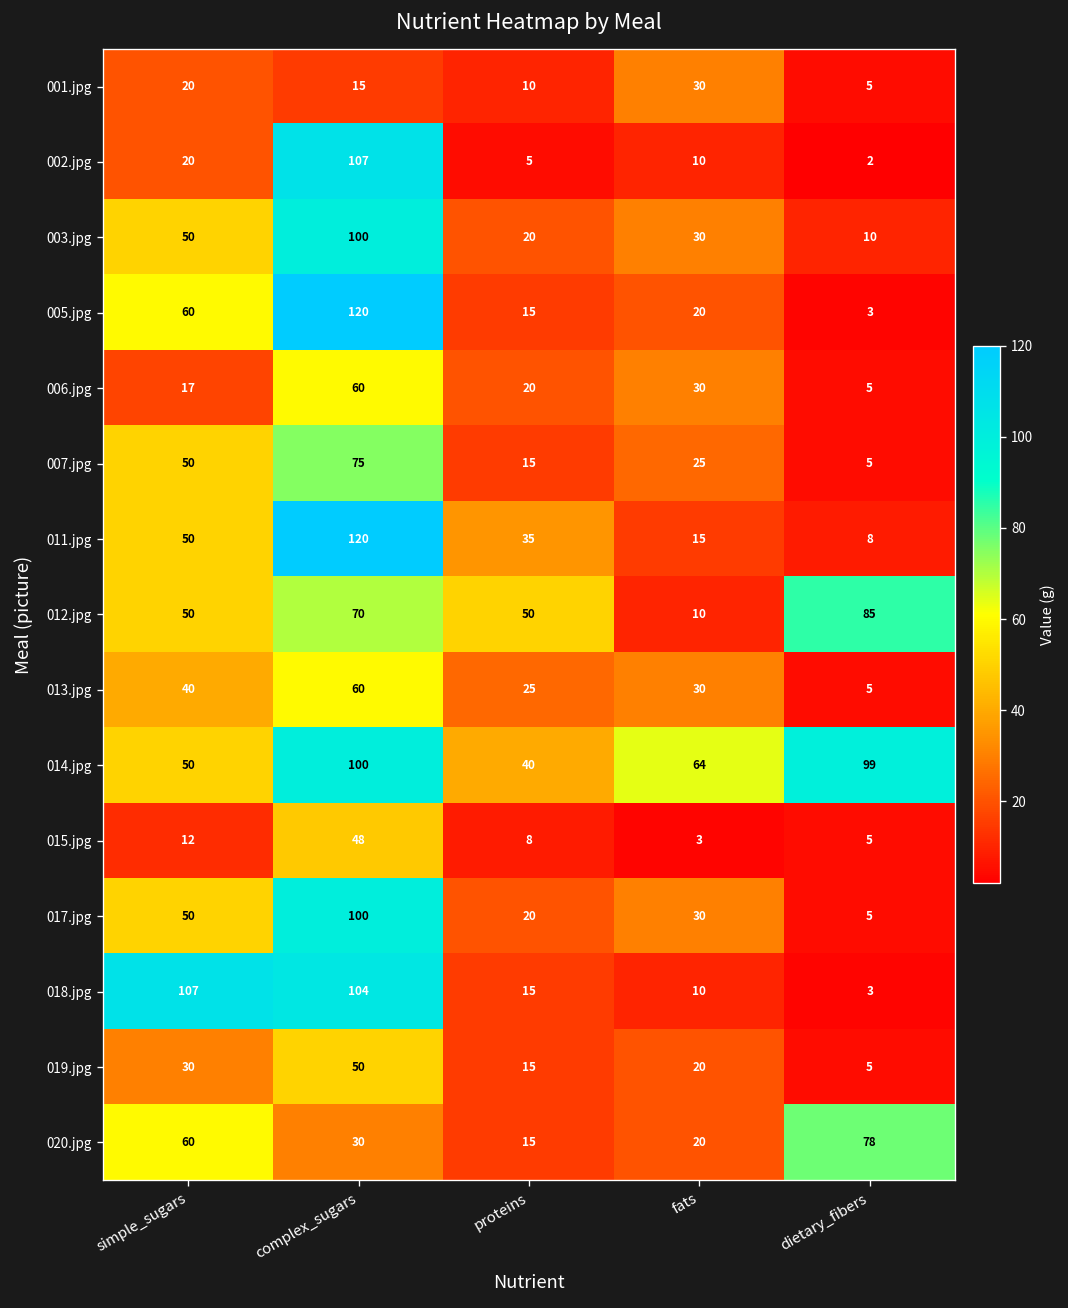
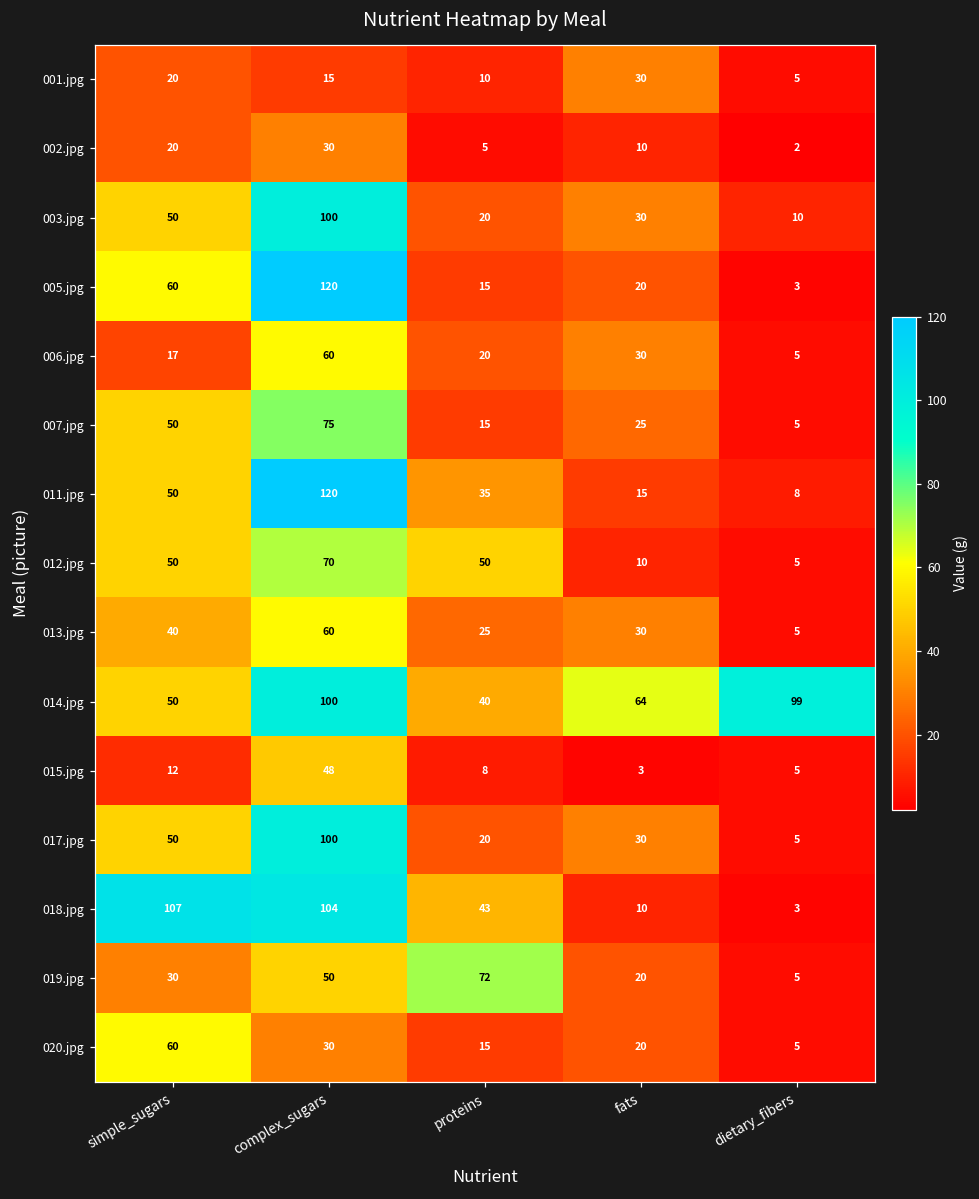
  {
    "001.jpg": {
      "simple_sugars": 20,
      "complex_sugars": 15,
      "proteins": 10,
      "fats": 30,
      "dietary_fibers": 5
    },
    "002.jpg": {
      "simple_sugars": 20,
-     "complex_sugars": 107,
+     "complex_sugars": 30,
      "proteins": 5,
      "fats": 10,
      "dietary_fibers": 2
    },
    "003.jpg": {
      "simple_sugars": 50,
      "complex_sugars": 100,
      "proteins": 20,
      "fats": 30,
      "dietary_fibers": 10
    },
    "005.jpg": {
      "simple_sugars": 60,
      "complex_sugars": 120,
      "proteins": 15,
      "fats": 20,
      "dietary_fibers": 3
    },
    "006.jpg": {
      "simple_sugars": 17,
      "complex_sugars": 60,
      "proteins": 20,
      "fats": 30,
      "dietary_fibers": 5
    },
    "007.jpg": {
      "simple_sugars": 50,
      "complex_sugars": 75,
      "proteins": 15,
      "fats": 25,
      "dietary_fibers": 5
    },
    "011.jpg": {
      "simple_sugars": 50,
      "complex_sugars": 120,
      "proteins": 35,
      "fats": 15,
      "dietary_fibers": 8
    },
    "012.jpg": {
      "simple_sugars": 50,
      "complex_sugars": 70,
      "proteins": 50,
      "fats": 10,
-     "dietary_fibers": 85
+     "dietary_fibers": 5
    },
    "013.jpg": {
      "simple_sugars": 40,
      "complex_sugars": 60,
      "proteins": 25,
      "fats": 30,
      "dietary_fibers": 5
    },
    "014.jpg": {
      "simple_sugars": 50,
      "complex_sugars": 100,
      "proteins": 40,
      "fats": 64,
      "dietary_fibers": 99
    },
    "015.jpg": {
      "simple_sugars": 12,
      "complex_sugars": 48,
      "proteins": 8,
      "fats": 3,
      "dietary_fibers": 5
    },
    "017.jpg": {
      "simple_sugars": 50,
      "complex_sugars": 100,
      "proteins": 20,
      "fats": 30,
      "dietary_fibers": 5
    },
    "018.jpg": {
      "simple_sugars": 107,
      "complex_sugars": 104,
-     "proteins": 15,
+     "proteins": 43,
      "fats": 10,
      "dietary_fibers": 3
    },
    "019.jpg": {
      "simple_sugars": 30,
      "complex_sugars": 50,
-     "proteins": 15,
+     "proteins": 72,
      "fats": 20,
      "dietary_fibers": 5
    },
    "020.jpg": {
      "simple_sugars": 60,
      "complex_sugars": 30,
      "proteins": 15,
      "fats": 20,
-     "dietary_fibers": 78
+     "dietary_fibers": 5
    }
  }
